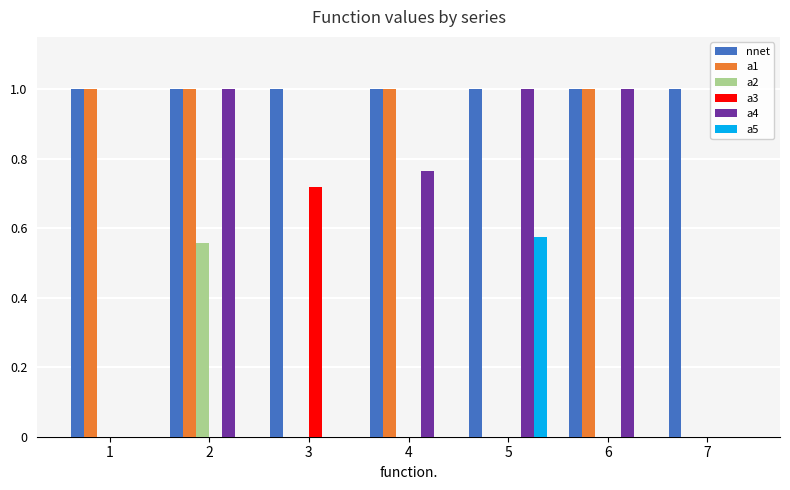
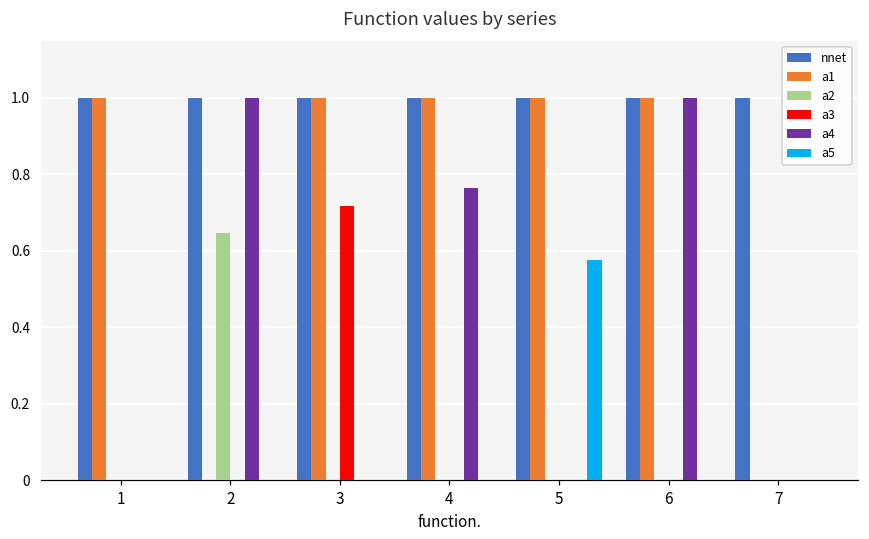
  {
    "nnet": {
      "1": 1.00,
      "2": 1.00,
      "3": 1.00,
      "4": 1.00,
      "5": 1.00,
      "6": 1.00,
      "7": 1.00
    },
    "a1": {
      "1": 1,
-     "2": 1,
-     "3": 0,
+     "2": 0,
+     "3": 1,
      "4": 1,
-     "5": 0,
+     "5": 1,
      "6": 1,
      "7": 0
    },
    "a2": {
      "1": 0.00,
-     "2": 0.56,
+     "2": 0.65,
      "3": 0.00,
      "4": 0.00,
      "5": 0.00,
      "6": 0.00,
      "7": 0.00
    },
    "a3": {
      "1": 0.00,
      "2": 0.00,
      "3": 0.72,
      "4": 0.00,
      "5": 0.00,
      "6": 0.00,
      "7": 0.00
    },
    "a4": {
      "1": 0,
      "2": 1,
      "3": 0,
      "4": 0.77,
-     "5": 1,
+     "5": 0,
      "6": 1,
      "7": 0
    },
    "a5": {
      "1": 0.00,
      "2": 0.00,
      "3": 0.00,
      "4": 0.00,
      "5": 0.58,
      "6": 0.00,
      "7": 0.00
    }
  }
